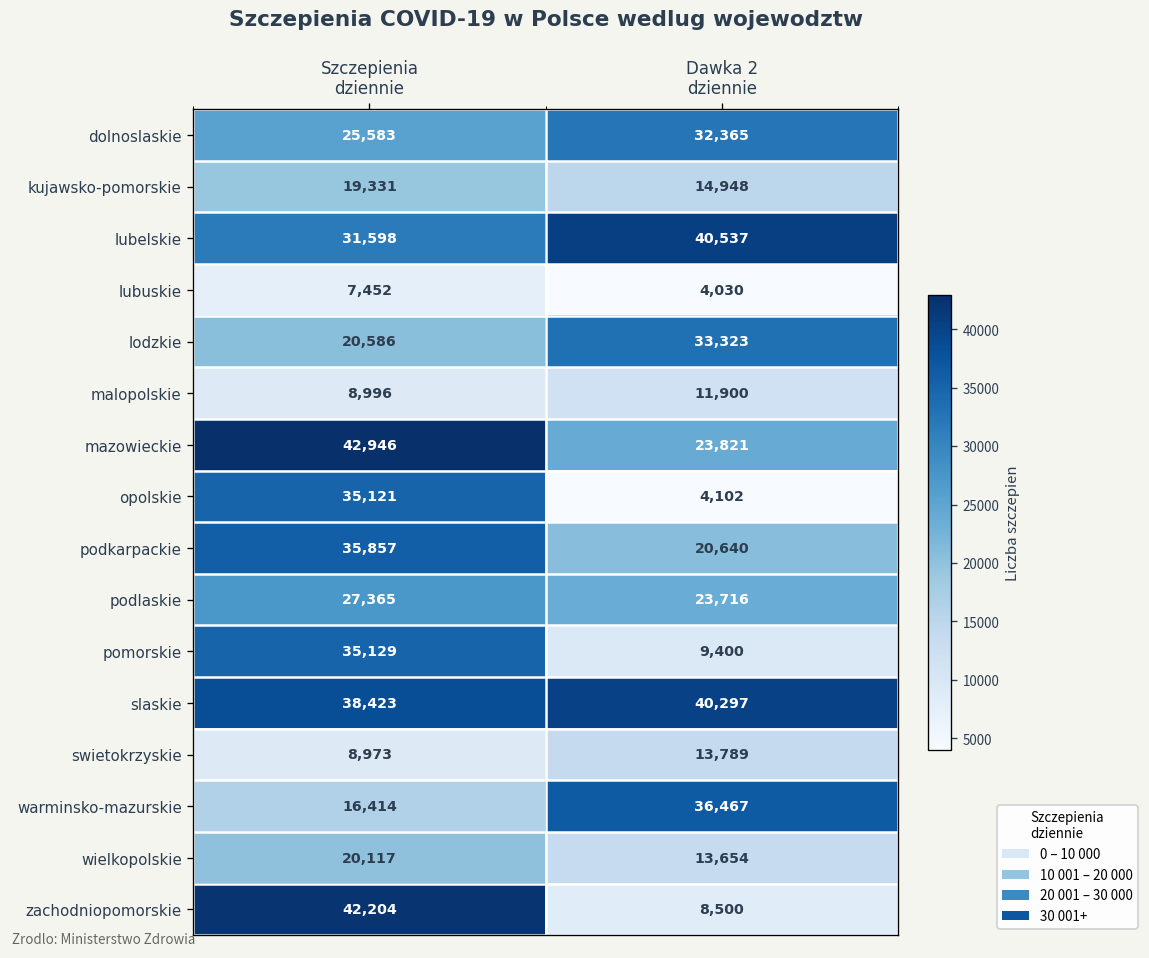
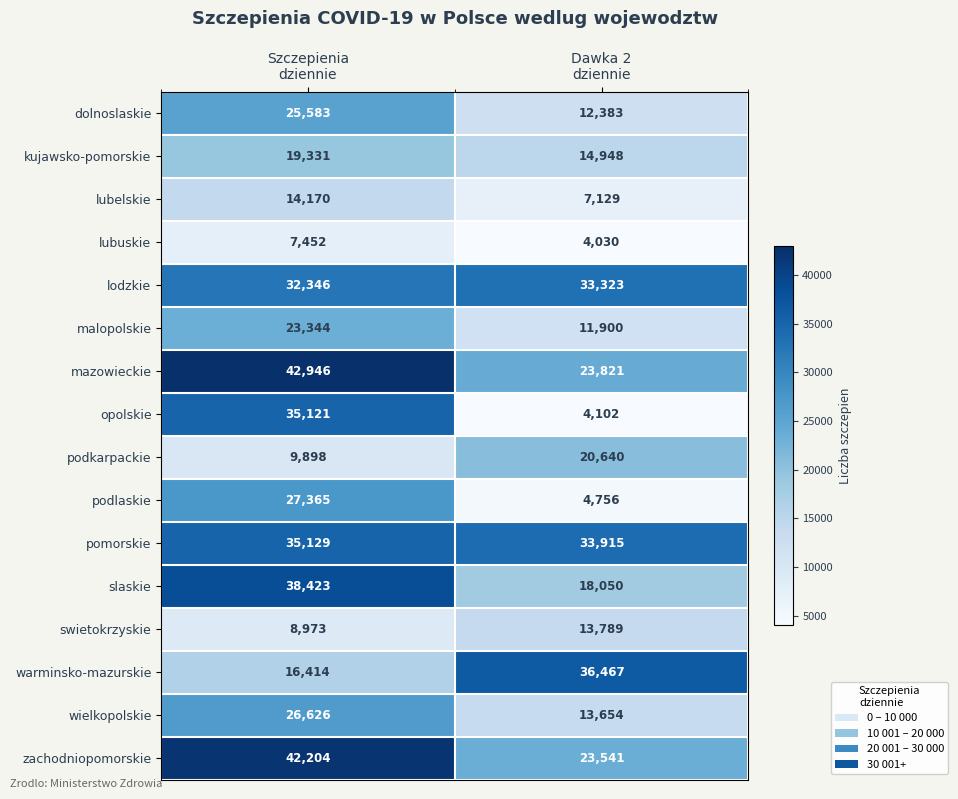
  {
    "dolnoslaskie": {
      "Szczepienia dziennie": "25,583",
-     "Dawka 2 dziennie": "32,365"
+     "Dawka 2 dziennie": "12,383"
    },
    "kujawsko-pomorskie": {
      "Szczepienia dziennie": "19,331",
      "Dawka 2 dziennie": "14,948"
    },
    "lubelskie": {
-     "Szczepienia dziennie": "31,598",
-     "Dawka 2 dziennie": "40,537"
+     "Szczepienia dziennie": "14,170",
+     "Dawka 2 dziennie": "7,129"
    },
    "lubuskie": {
      "Szczepienia dziennie": "7,452",
      "Dawka 2 dziennie": "4,030"
    },
    "lodzkie": {
-     "Szczepienia dziennie": "20,586",
+     "Szczepienia dziennie": "32,346",
      "Dawka 2 dziennie": "33,323"
    },
    "malopolskie": {
-     "Szczepienia dziennie": "8,996",
+     "Szczepienia dziennie": "23,344",
      "Dawka 2 dziennie": "11,900"
    },
    "mazowieckie": {
      "Szczepienia dziennie": "42,946",
      "Dawka 2 dziennie": "23,821"
    },
    "opolskie": {
      "Szczepienia dziennie": "35,121",
      "Dawka 2 dziennie": "4,102"
    },
    "podkarpackie": {
-     "Szczepienia dziennie": "35,857",
+     "Szczepienia dziennie": "9,898",
      "Dawka 2 dziennie": "20,640"
    },
    "podlaskie": {
      "Szczepienia dziennie": "27,365",
-     "Dawka 2 dziennie": "23,716"
+     "Dawka 2 dziennie": "4,756"
    },
    "pomorskie": {
      "Szczepienia dziennie": "35,129",
-     "Dawka 2 dziennie": "9,400"
+     "Dawka 2 dziennie": "33,915"
    },
    "slaskie": {
      "Szczepienia dziennie": "38,423",
-     "Dawka 2 dziennie": "40,297"
+     "Dawka 2 dziennie": "18,050"
    },
    "swietokrzyskie": {
      "Szczepienia dziennie": "8,973",
      "Dawka 2 dziennie": "13,789"
    },
    "warminsko-mazurskie": {
      "Szczepienia dziennie": "16,414",
      "Dawka 2 dziennie": "36,467"
    },
    "wielkopolskie": {
-     "Szczepienia dziennie": "20,117",
+     "Szczepienia dziennie": "26,626",
      "Dawka 2 dziennie": "13,654"
    },
    "zachodniopomorskie": {
      "Szczepienia dziennie": "42,204",
-     "Dawka 2 dziennie": "8,500"
+     "Dawka 2 dziennie": "23,541"
    }
  }
